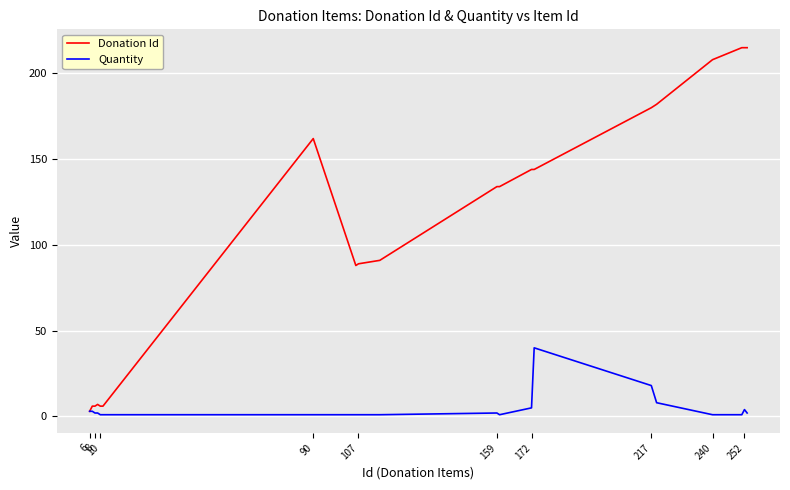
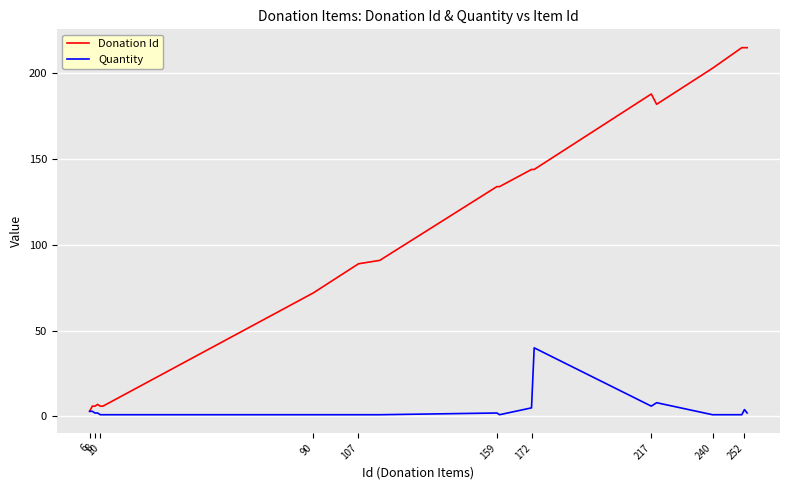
  {
    "Donation Id": {
      "8": 6,
      "10": 6,
-     "90": 162,
+     "90": 72,
      "107": 89,
      "159": 134,
      "172": 144,
-     "217": 180,
-     "240": 208,
+     "217": 188,
+     "240": 203,
      "252": 215
    },
    "Quantity": {
      "8": 2,
      "10": 1,
      "90": 1,
      "107": 1,
      "159": 2,
      "172": 5,
-     "217": 18,
+     "217": 6,
      "240": 1,
      "252": 4
    }
  }
